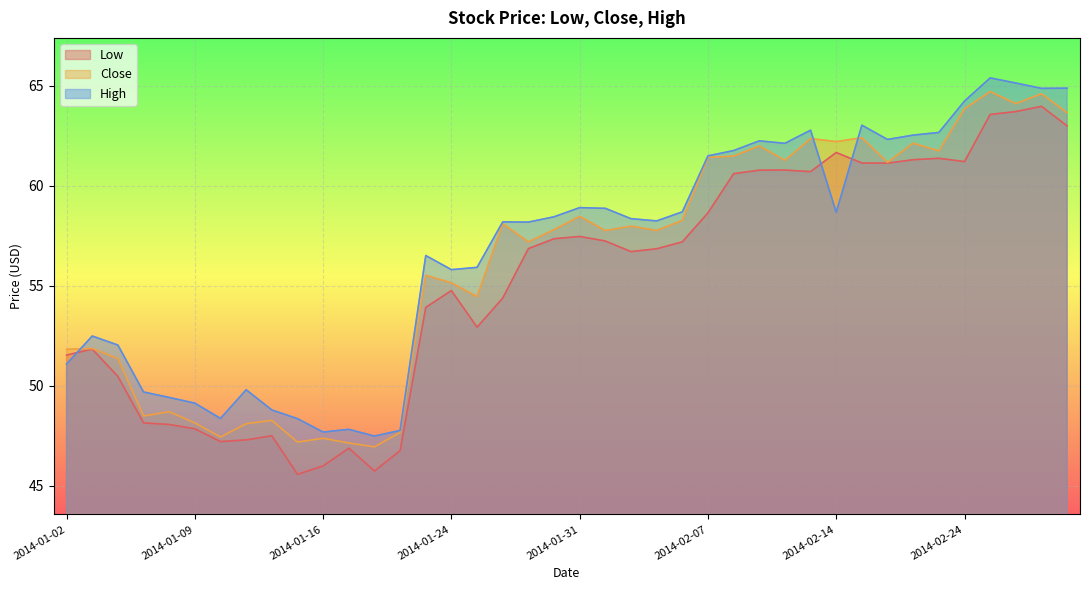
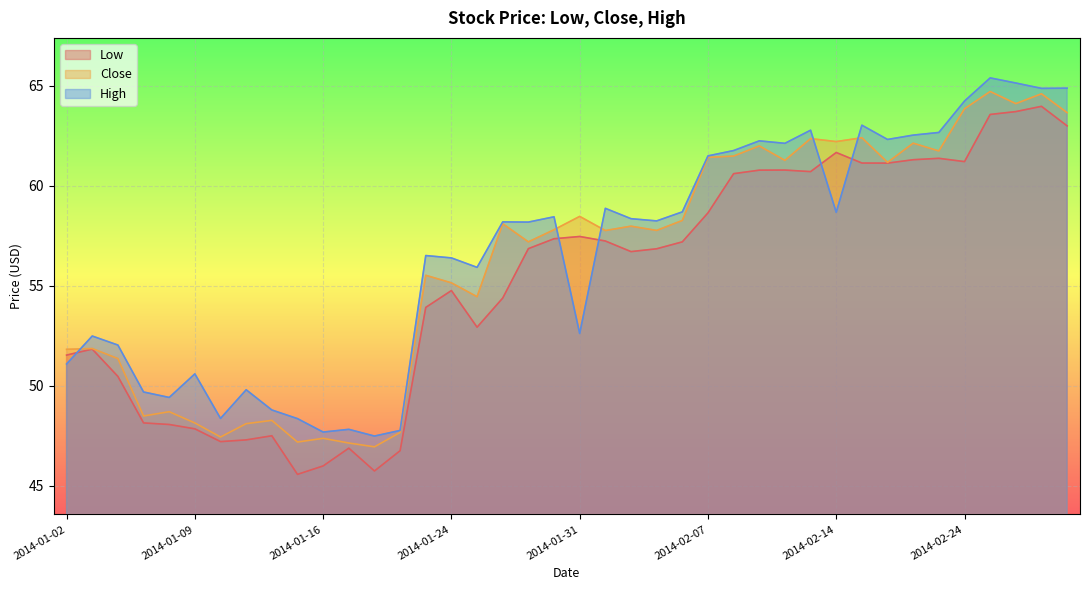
  {
    "High": {
      "2014-01-02": 51.1,
-     "2014-01-09": 49.1,
+     "2014-01-09": 50.6,
      "2014-01-16": 47.7,
-     "2014-01-24": 55.8,
-     "2014-01-31": 58.9,
+     "2014-01-24": 56.4,
+     "2014-01-31": 52.6,
      "2014-02-14": 58.7,
      "2014-02-24": 64.2
    }
  }
